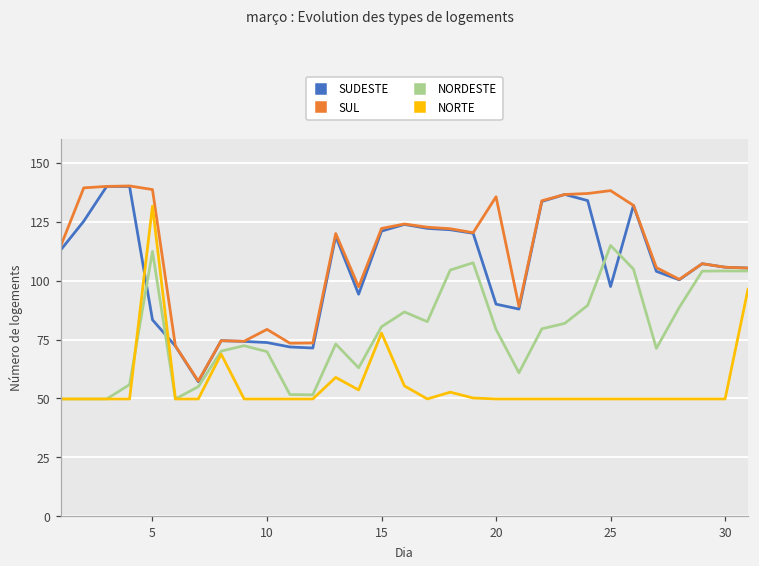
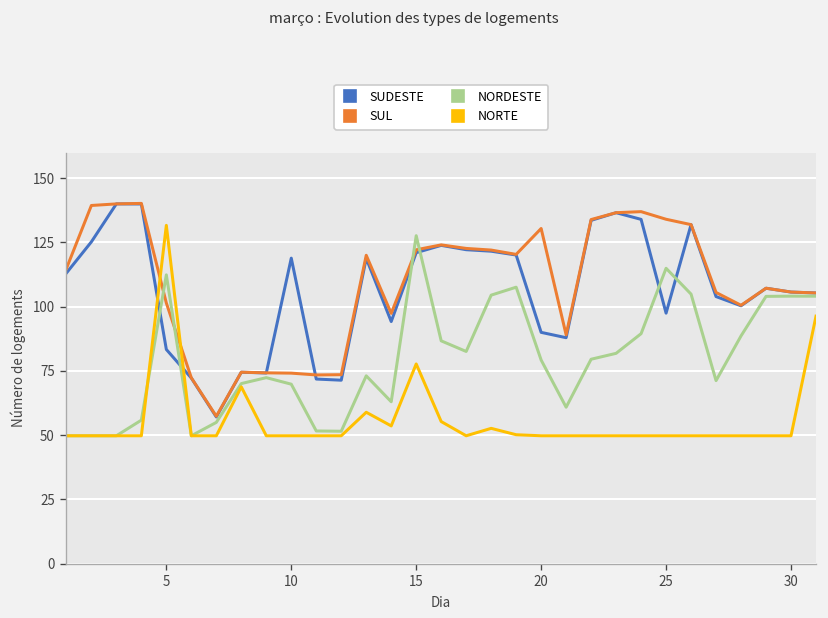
  {
    "SUDESTE": {
      "5": 83,
-     "10": 74,
+     "10": 119,
      "20": 90,
      "25": 97
    },
    "SUL": {
-     "5": 139,
-     "10": 79,
-     "20": 136,
-     "25": 138
+     "5": 101,
+     "10": 74,
+     "20": 130,
+     "25": 134
    },
    "NORDESTE": {
      "5": 112,
      "10": 70,
-     "15": 80,
+     "15": 128,
      "20": 79,
      "25": 115,
      "30": 104
    },
    "NORTE": {
      "5": 132,
      "10": 50,
      "15": 78,
      "20": 50,
      "25": 50,
      "30": 50
    }
  }
